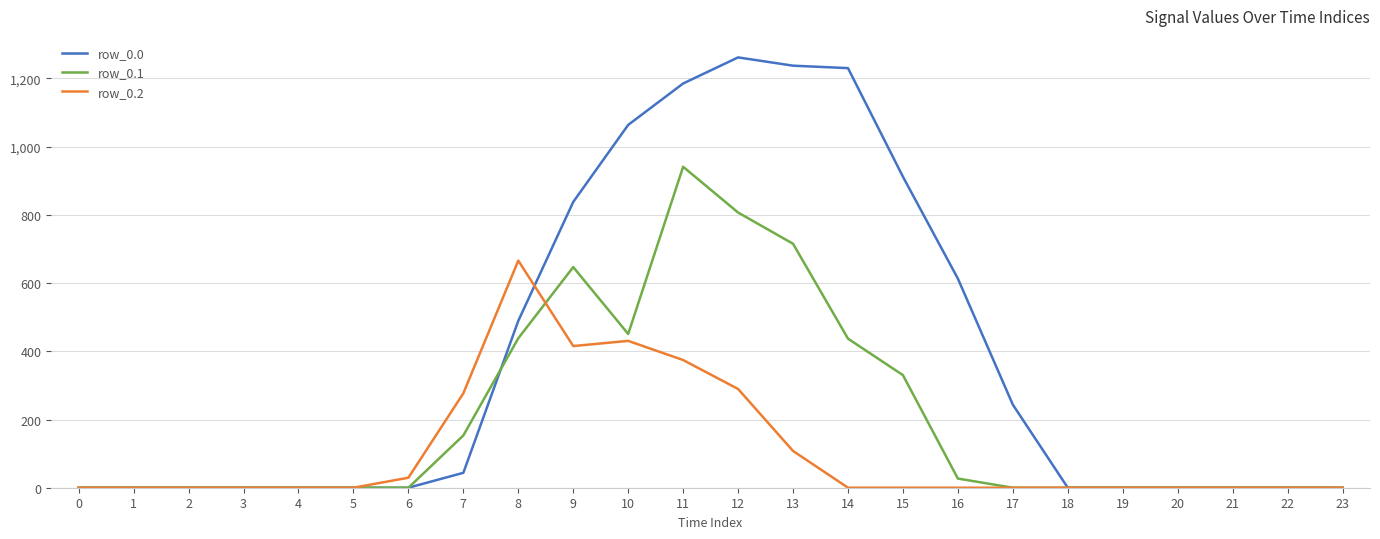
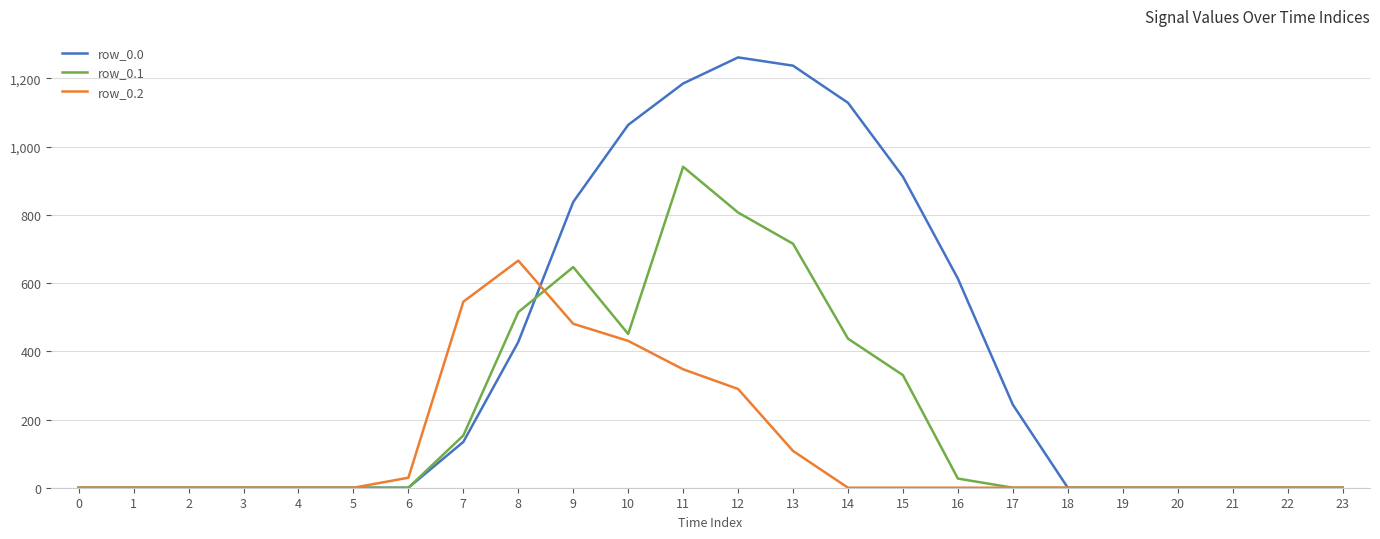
  {
    "row_0.0": {
-     "7": "40",
-     "8": "490",
+     "7": "130",
+     "8": "430",
      "9": "840",
      "10": "1,060",
      "11": "1,190",
      "12": "1,260",
      "13": "1,240",
-     "14": "1,230",
+     "14": "1,130",
      "15": "910",
      "16": "610",
      "17": "240"
    },
    "row_0.1": {
      "7": "150",
-     "8": "440",
+     "8": "510",
      "9": "650",
      "10": "450",
      "11": "940",
      "12": "810",
      "13": "720",
      "14": "440",
      "15": "330",
      "16": "30"
    },
    "row_0.2": {
      "6": "30",
-     "7": "280",
+     "7": "550",
      "8": "670",
-     "9": "420",
+     "9": "480",
      "10": "430",
-     "11": "370",
+     "11": "350",
      "12": "290",
      "13": "110",
      "14": "0",
      "15": "0",
      "16": "0"
    }
  }
